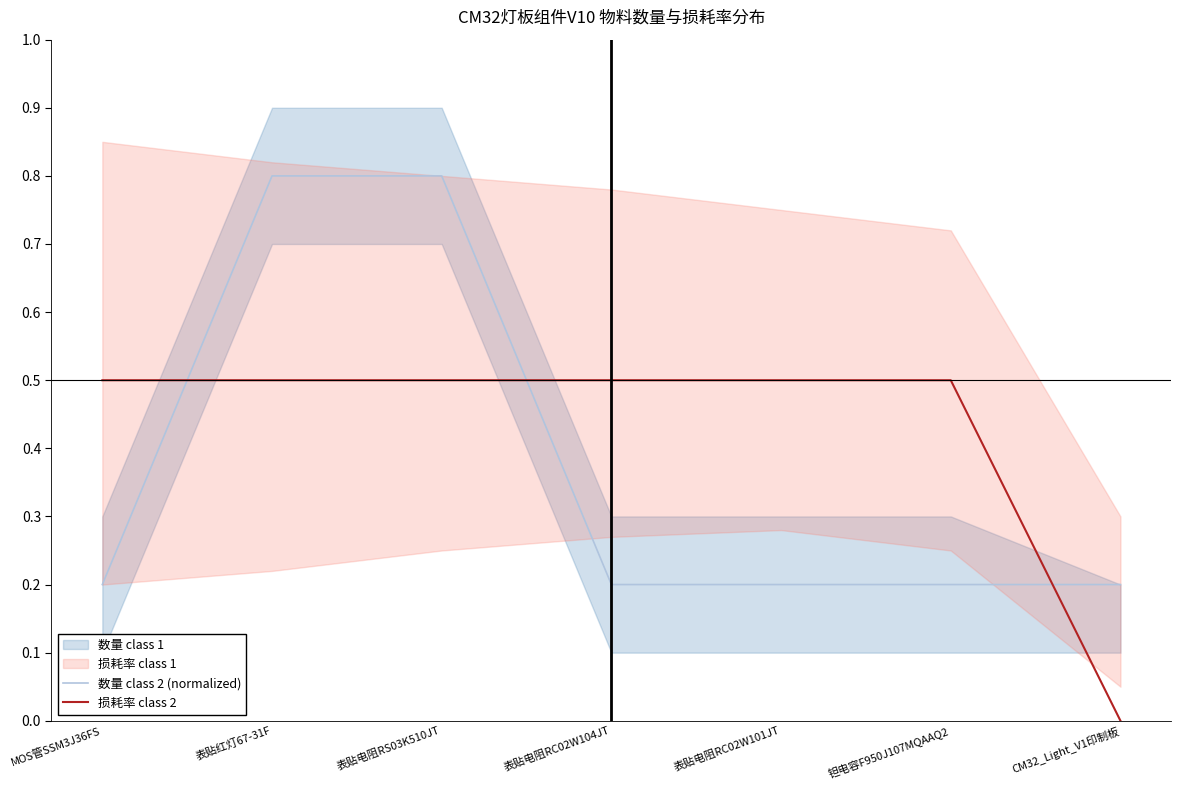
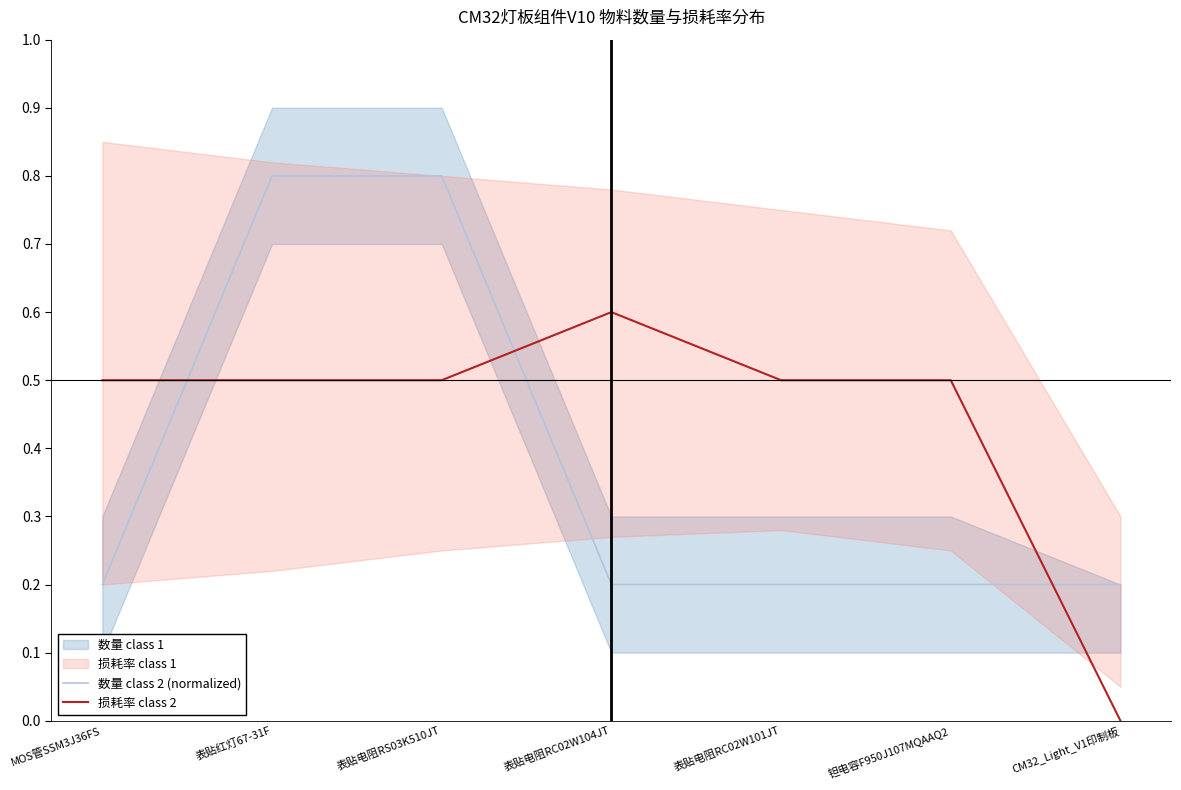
  {
    "数量 class 2 (normalized)": {
      "MOS管SSM3J36FS": 0.2,
      "表贴红灯67-31F": 0.8,
      "表贴电阻RC02W104JT": 0.2,
      "表贴电阻RC02W101JT": 0.2,
      "钽电容F950J107MQAAQ2": 0.2
    },
    "损耗率 class 2": {
      "MOS管SSM3J36FS": 0.5,
      "表贴红灯67-31F": 0.5,
      "表贴电阻RS03K510JT": 0.5,
-     "表贴电阻RC02W104JT": 0.5,
+     "表贴电阻RC02W104JT": 0.6,
      "表贴电阻RC02W101JT": 0.5,
      "钽电容F950J107MQAAQ2": 0.5,
      "CM32_Light_V1印制板": 0.0
    }
  }
